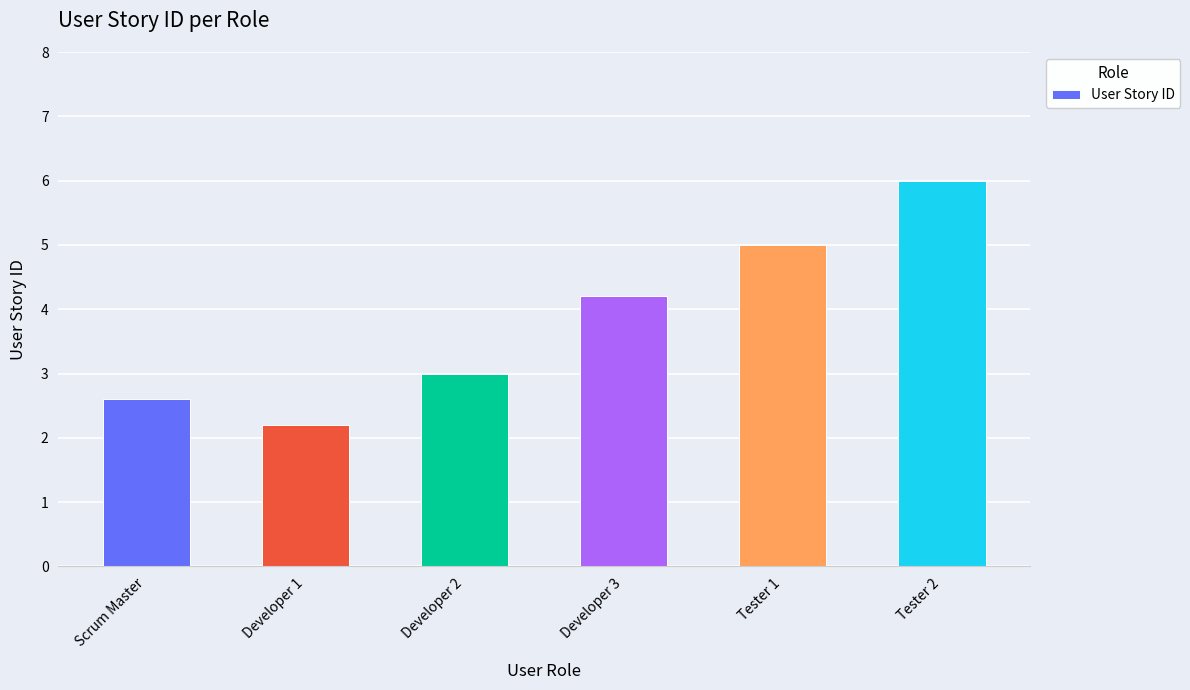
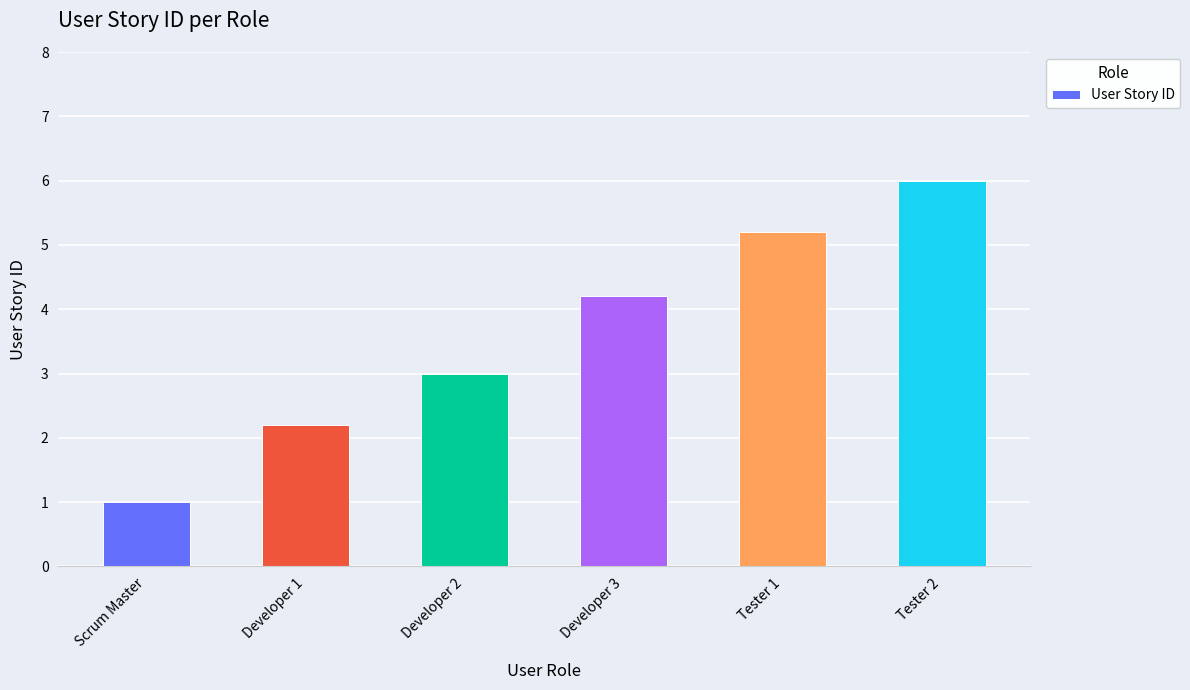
  {
-   "Scrum Master": 2.6,
+   "Scrum Master": 1.0,
    "Developer 1": 2.2,
    "Developer 2": 3.0,
    "Developer 3": 4.2,
-   "Tester 1": 5.0,
+   "Tester 1": 5.2,
    "Tester 2": 6.0
  }
